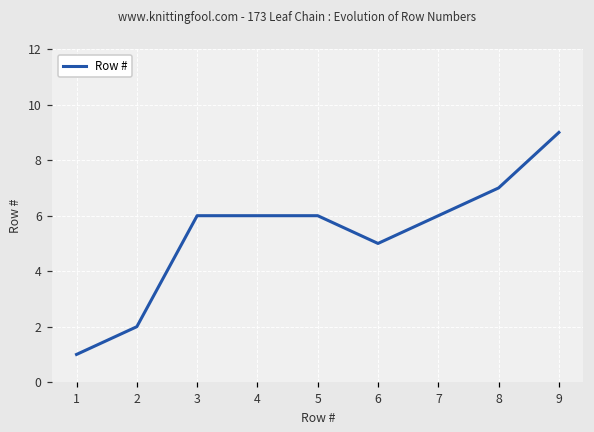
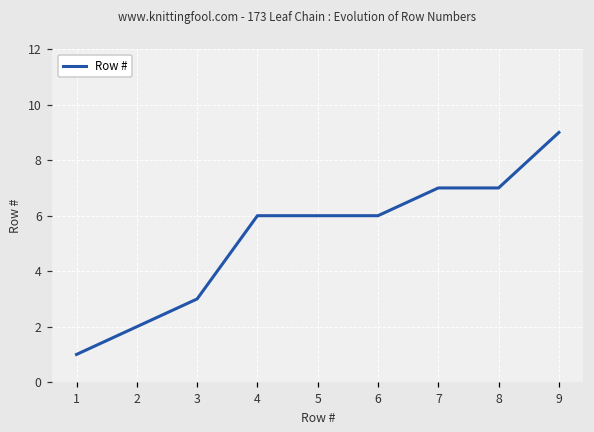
  {
    "1": 1,
    "2": 2,
-   "3": 6,
+   "3": 3,
    "4": 6,
    "5": 6,
-   "6": 5,
-   "7": 6,
+   "6": 6,
+   "7": 7,
    "8": 7,
    "9": 9
  }
